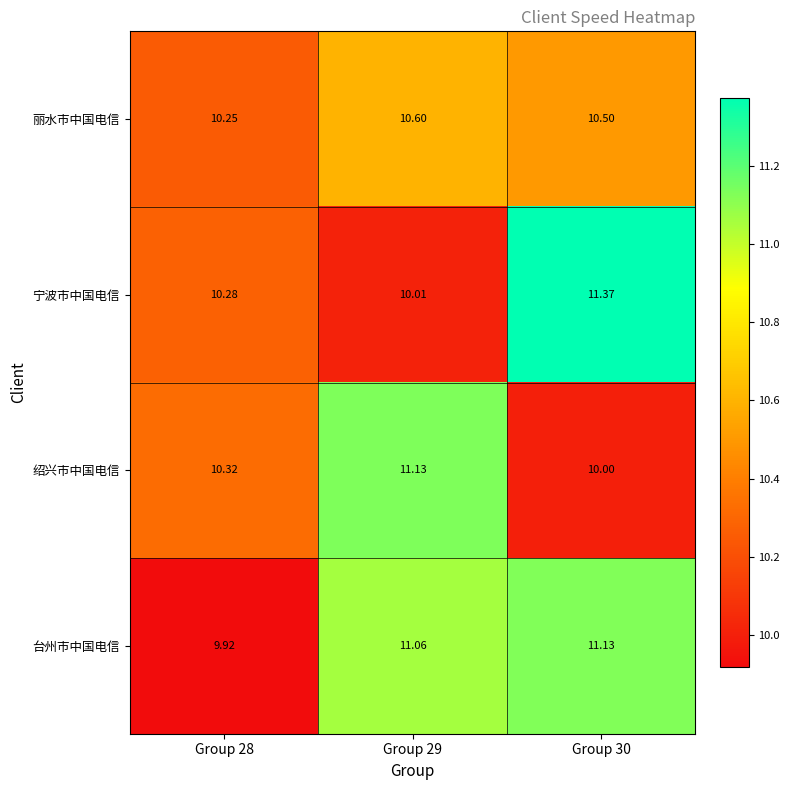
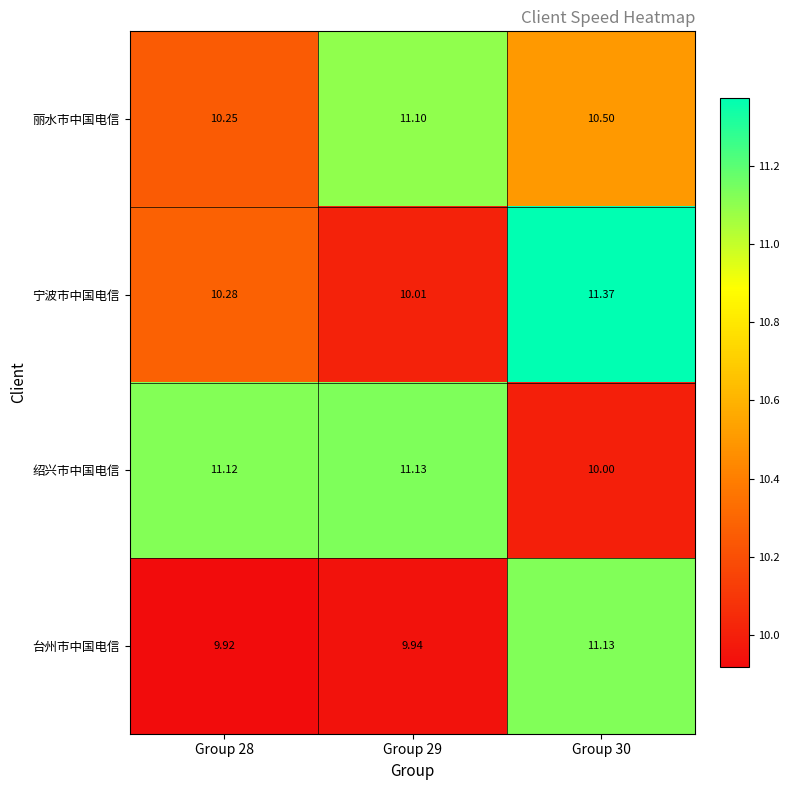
  {
    "丽水市中国电信": {
      "Group 28": 10.25,
-     "Group 29": 10.60,
+     "Group 29": 11.10,
      "Group 30": 10.50
    },
    "宁波市中国电信": {
      "Group 28": 10.28,
      "Group 29": 10.01,
      "Group 30": 11.37
    },
    "绍兴市中国电信": {
-     "Group 28": 10.32,
+     "Group 28": 11.12,
      "Group 29": 11.13,
      "Group 30": 10.00
    },
    "台州市中国电信": {
      "Group 28": 9.92,
-     "Group 29": 11.06,
+     "Group 29": 9.94,
      "Group 30": 11.13
    }
  }
